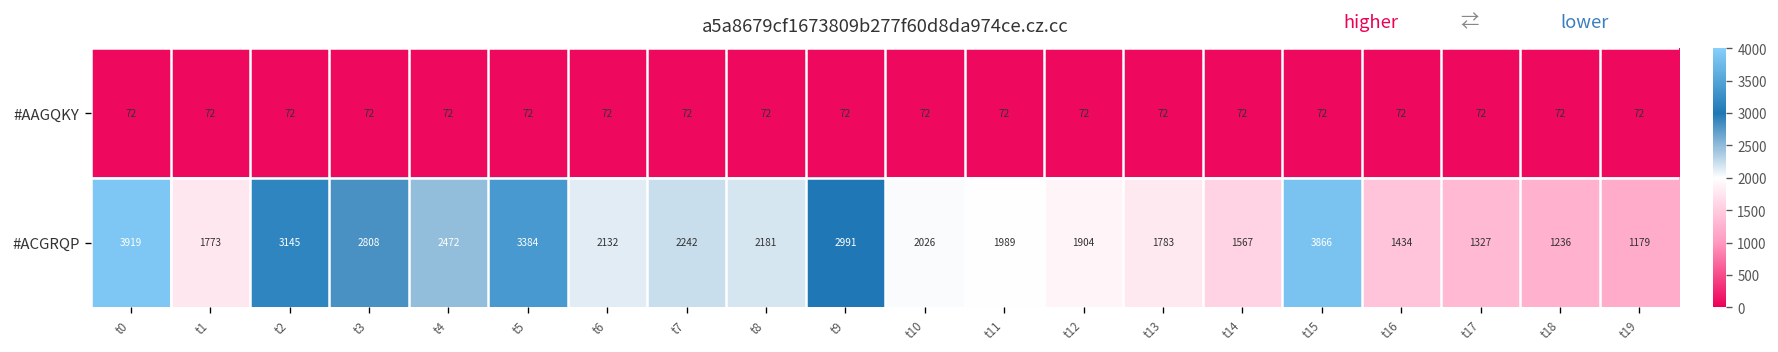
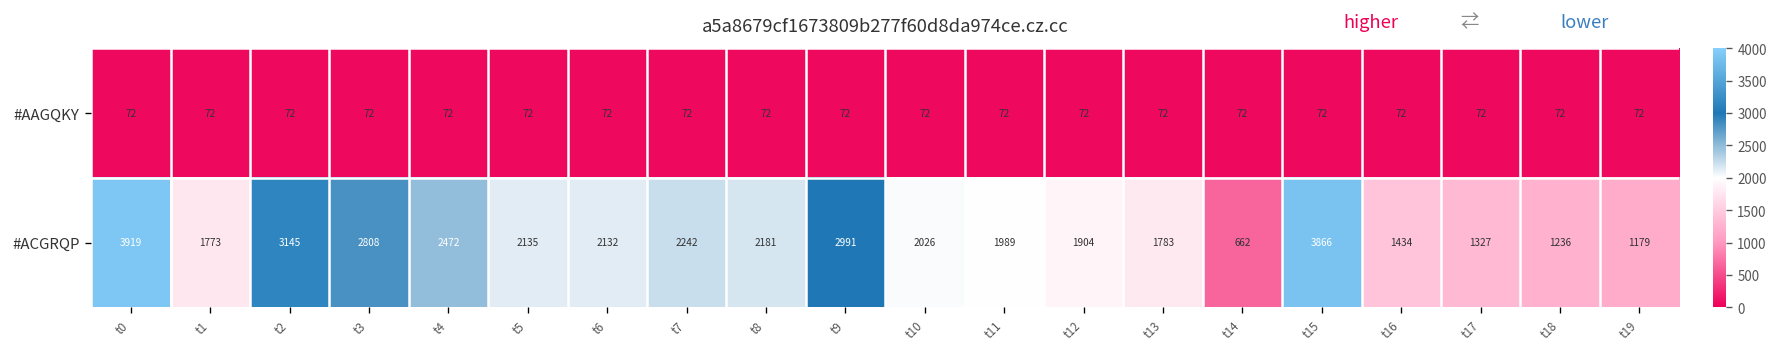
  {
    "#AAGQKY": {
      "t0": 72,
      "t1": 72,
      "t2": 72,
      "t3": 72,
      "t4": 72,
      "t5": 72,
      "t6": 72,
      "t7": 72,
      "t8": 72,
      "t9": 72,
      "t10": 72,
      "t11": 72,
      "t12": 72,
      "t13": 72,
      "t14": 72,
      "t15": 72,
      "t16": 72,
      "t17": 72,
      "t18": 72,
      "t19": 72
    },
    "#ACGRQP": {
      "t0": 3919,
      "t1": 1773,
      "t2": 3145,
      "t3": 2808,
      "t4": 2472,
-     "t5": 3384,
+     "t5": 2135,
      "t6": 2132,
      "t7": 2242,
      "t8": 2181,
      "t9": 2991,
      "t10": 2026,
      "t11": 1989,
      "t12": 1904,
      "t13": 1783,
-     "t14": 1567,
+     "t14": 662,
      "t15": 3866,
      "t16": 1434,
      "t17": 1327,
      "t18": 1236,
      "t19": 1179
    }
  }
